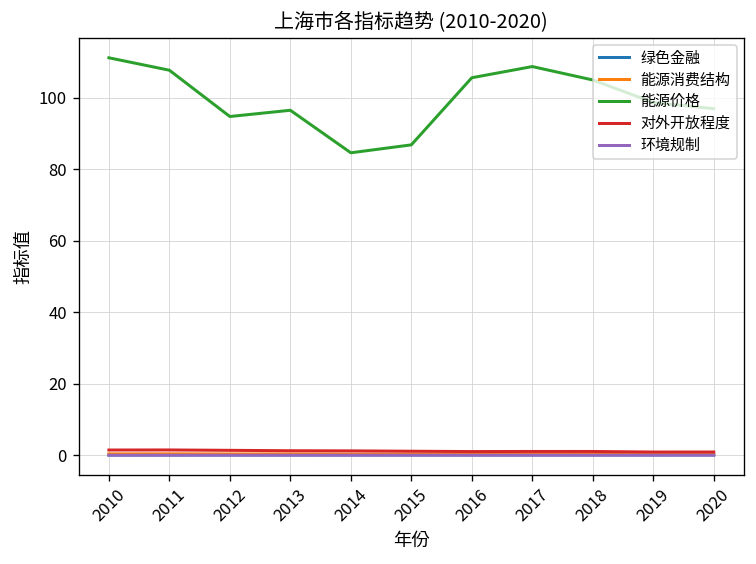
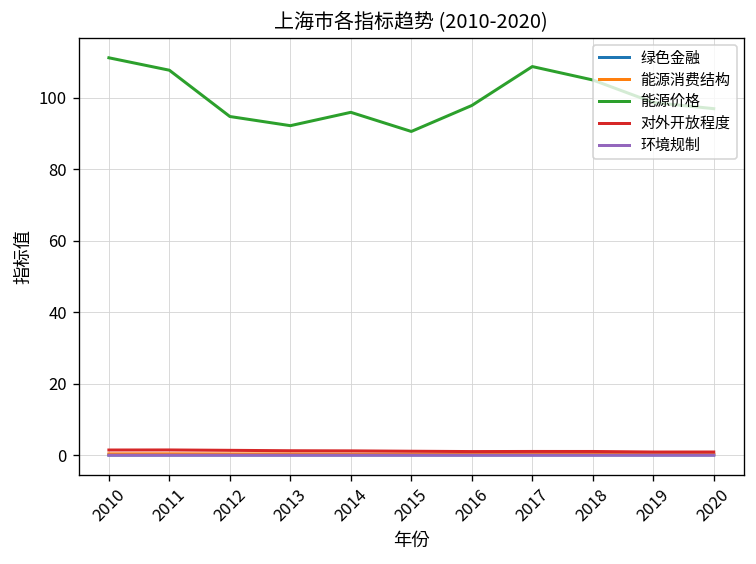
  {
    "能源价格": {
      "2010": 111,
      "2011": 108,
      "2012": 95,
-     "2013": 96,
-     "2014": 85,
-     "2015": 87,
-     "2016": 106,
+     "2013": 92,
+     "2014": 96,
+     "2015": 91,
+     "2016": 98,
      "2017": 109
    },
    "对外开放程度": {
      "2010": 1,
      "2011": 1,
      "2012": 1,
      "2013": 1,
      "2014": 1
    }
  }
